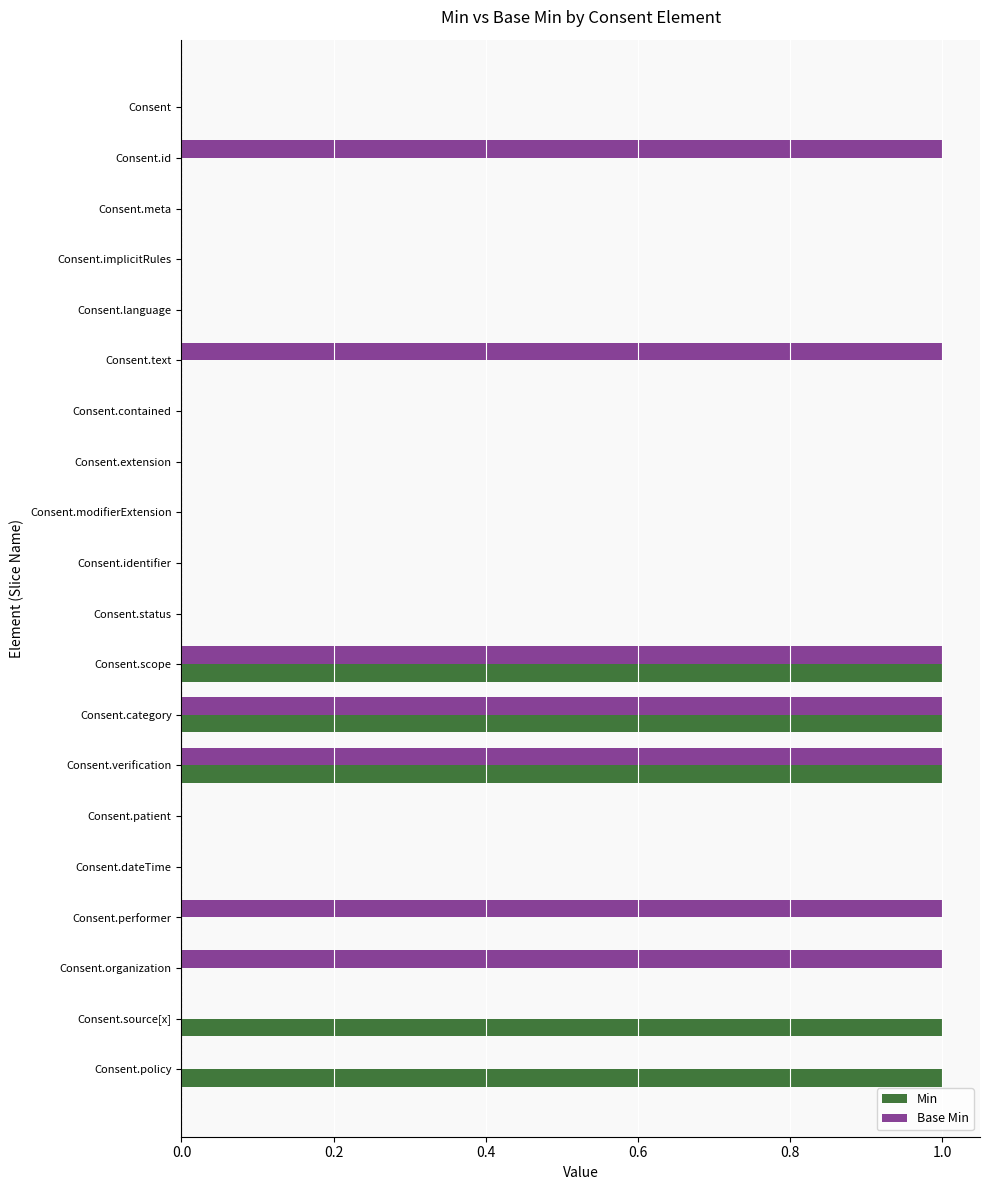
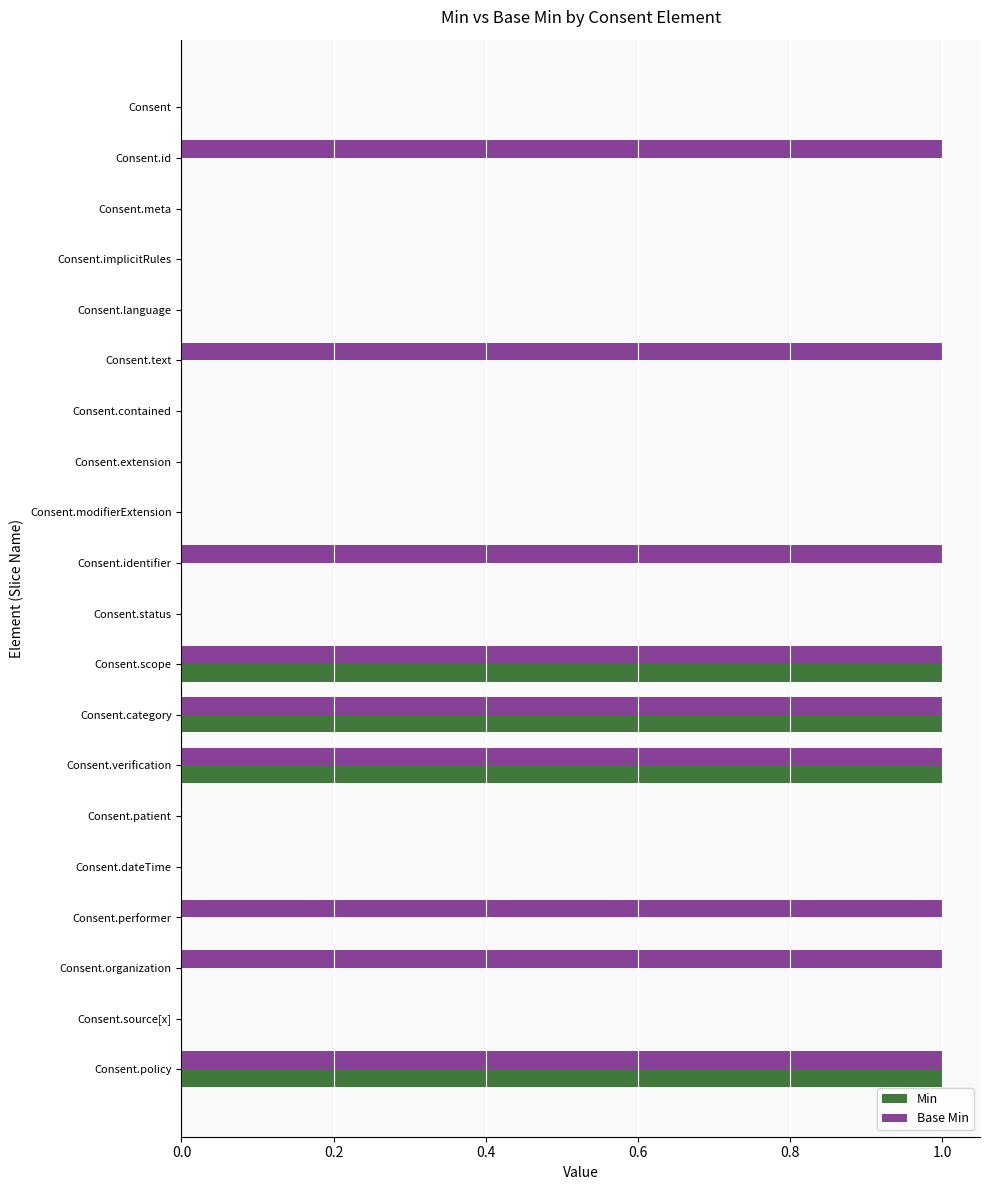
  {
    "Min": {
      "Consent": 0,
      "Consent.id": 0,
      "Consent.meta": 0,
      "Consent.implicitRules": 0,
      "Consent.language": 0,
      "Consent.text": 0,
      "Consent.contained": 0,
      "Consent.extension": 0,
      "Consent.modifierExtension": 0,
      "Consent.identifier": 0,
      "Consent.status": 0,
      "Consent.scope": 1,
      "Consent.category": 1,
      "Consent.verification": 1,
      "Consent.patient": 0,
      "Consent.dateTime": 0,
      "Consent.performer": 0,
      "Consent.organization": 0,
-     "Consent.source[x]": 1,
+     "Consent.source[x]": 0,
      "Consent.policy": 1
    },
    "Base Min": {
      "Consent": 0,
      "Consent.id": 1,
      "Consent.meta": 0,
      "Consent.implicitRules": 0,
      "Consent.language": 0,
      "Consent.text": 1,
      "Consent.contained": 0,
      "Consent.extension": 0,
      "Consent.modifierExtension": 0,
-     "Consent.identifier": 0,
+     "Consent.identifier": 1,
      "Consent.status": 0,
      "Consent.scope": 1,
      "Consent.category": 1,
      "Consent.verification": 1,
      "Consent.patient": 0,
      "Consent.dateTime": 0,
      "Consent.performer": 1,
      "Consent.organization": 1,
      "Consent.source[x]": 0,
-     "Consent.policy": 0
+     "Consent.policy": 1
    }
  }
